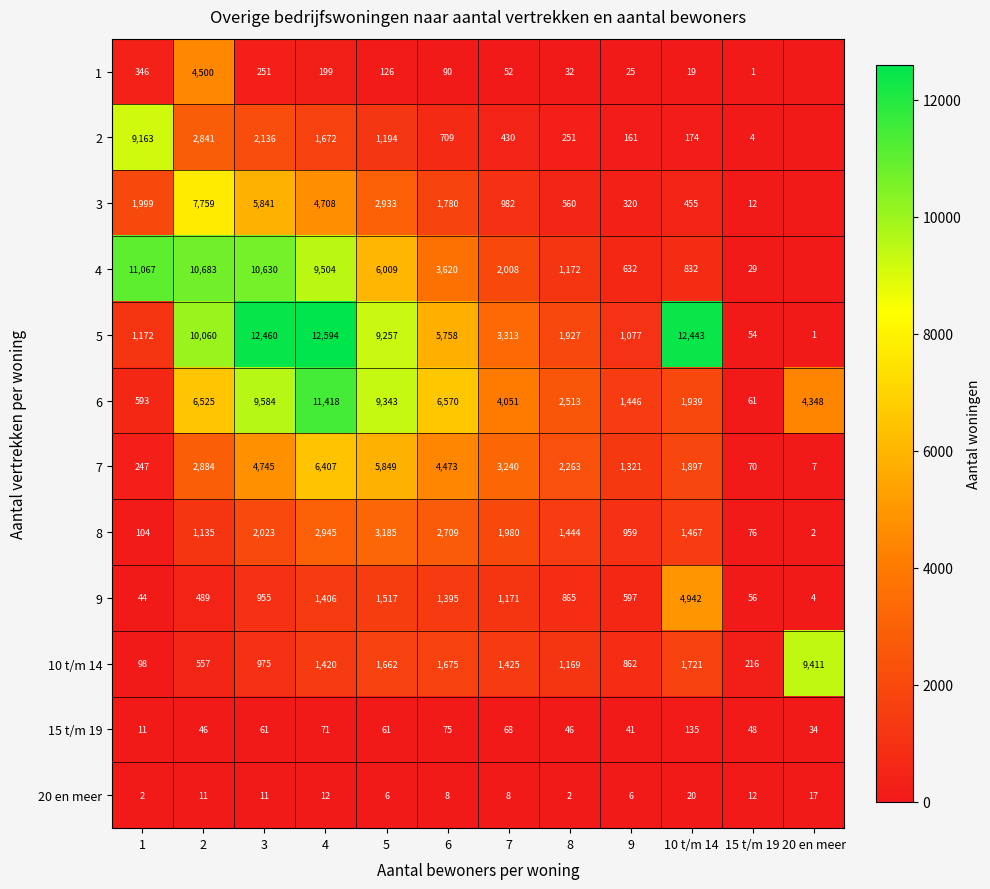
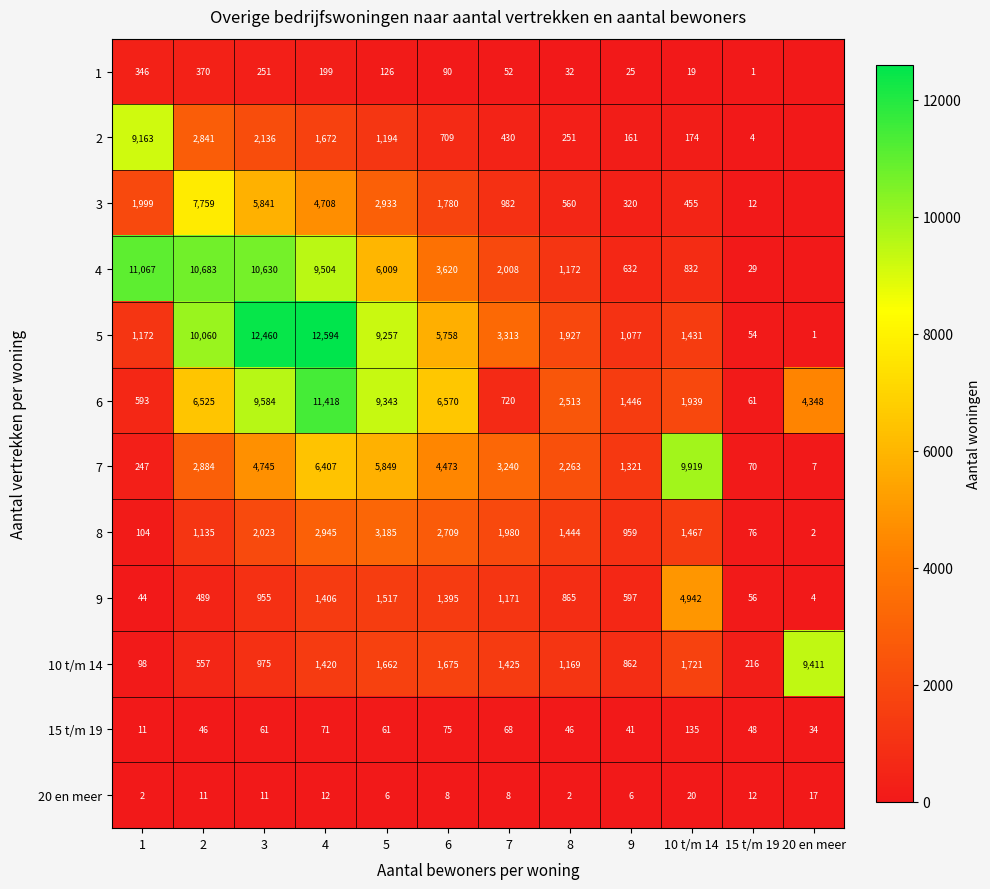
  {
    "1": {
      "1": "346",
-     "2": "4,500",
+     "2": "370",
      "3": "251",
      "4": "199",
      "5": "126",
      "6": "90",
      "7": "52",
      "8": "32",
      "9": "25",
      "10 t/m 14": "19",
      "15 t/m 19": "1"
    },
    "2": {
      "1": "9,163",
      "2": "2,841",
      "3": "2,136",
      "4": "1,672",
      "5": "1,194",
      "6": "709",
      "7": "430",
      "8": "251",
      "9": "161",
      "10 t/m 14": "174",
      "15 t/m 19": "4"
    },
    "3": {
      "1": "1,999",
      "2": "7,759",
      "3": "5,841",
      "4": "4,708",
      "5": "2,933",
      "6": "1,780",
      "7": "982",
      "8": "560",
      "9": "320",
      "10 t/m 14": "455",
      "15 t/m 19": "12"
    },
    "4": {
      "1": "11,067",
      "2": "10,683",
      "3": "10,630",
      "4": "9,504",
      "5": "6,009",
      "6": "3,620",
      "7": "2,008",
      "8": "1,172",
      "9": "632",
      "10 t/m 14": "832",
      "15 t/m 19": "29"
    },
    "5": {
      "1": "1,172",
      "2": "10,060",
      "3": "12,460",
      "4": "12,594",
      "5": "9,257",
      "6": "5,758",
      "7": "3,313",
      "8": "1,927",
      "9": "1,077",
-     "10 t/m 14": "12,443",
+     "10 t/m 14": "1,431",
      "15 t/m 19": "54",
      "20 en meer": "1"
    },
    "6": {
      "1": "593",
      "2": "6,525",
      "3": "9,584",
      "4": "11,418",
      "5": "9,343",
      "6": "6,570",
-     "7": "4,051",
+     "7": "720",
      "8": "2,513",
      "9": "1,446",
      "10 t/m 14": "1,939",
      "15 t/m 19": "61",
      "20 en meer": "4,348"
    },
    "7": {
      "1": "247",
      "2": "2,884",
      "3": "4,745",
      "4": "6,407",
      "5": "5,849",
      "6": "4,473",
      "7": "3,240",
      "8": "2,263",
      "9": "1,321",
-     "10 t/m 14": "1,897",
+     "10 t/m 14": "9,919",
      "15 t/m 19": "70",
      "20 en meer": "7"
    },
    "8": {
      "1": "104",
      "2": "1,135",
      "3": "2,023",
      "4": "2,945",
      "5": "3,185",
      "6": "2,709",
      "7": "1,980",
      "8": "1,444",
      "9": "959",
      "10 t/m 14": "1,467",
      "15 t/m 19": "76",
      "20 en meer": "2"
    },
    "9": {
      "1": "44",
      "2": "489",
      "3": "955",
      "4": "1,406",
      "5": "1,517",
      "6": "1,395",
      "7": "1,171",
      "8": "865",
      "9": "597",
      "10 t/m 14": "4,942",
      "15 t/m 19": "56",
      "20 en meer": "4"
    },
    "10 t/m 14": {
      "1": "98",
      "2": "557",
      "3": "975",
      "4": "1,420",
      "5": "1,662",
      "6": "1,675",
      "7": "1,425",
      "8": "1,169",
      "9": "862",
      "10 t/m 14": "1,721",
      "15 t/m 19": "216",
      "20 en meer": "9,411"
    },
    "15 t/m 19": {
      "1": "11",
      "2": "46",
      "3": "61",
      "4": "71",
      "5": "61",
      "6": "75",
      "7": "68",
      "8": "46",
      "9": "41",
      "10 t/m 14": "135",
      "15 t/m 19": "48",
      "20 en meer": "34"
    },
    "20 en meer": {
      "1": "2",
      "2": "11",
      "3": "11",
      "4": "12",
      "5": "6",
      "6": "8",
      "7": "8",
      "8": "2",
      "9": "6",
      "10 t/m 14": "20",
      "15 t/m 19": "12",
      "20 en meer": "17"
    }
  }
